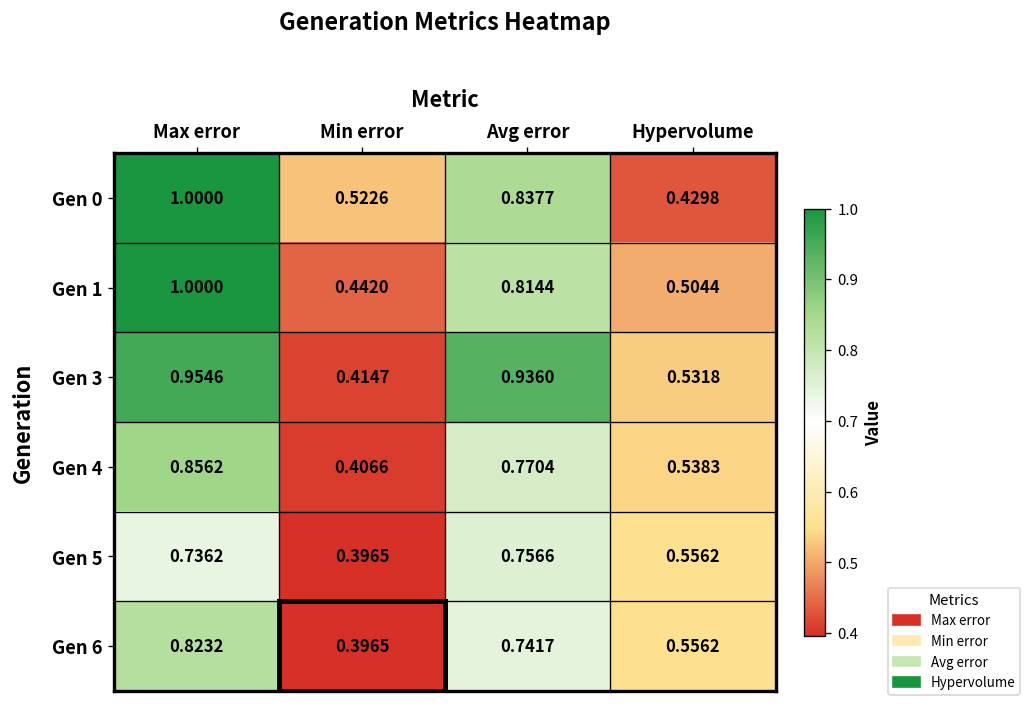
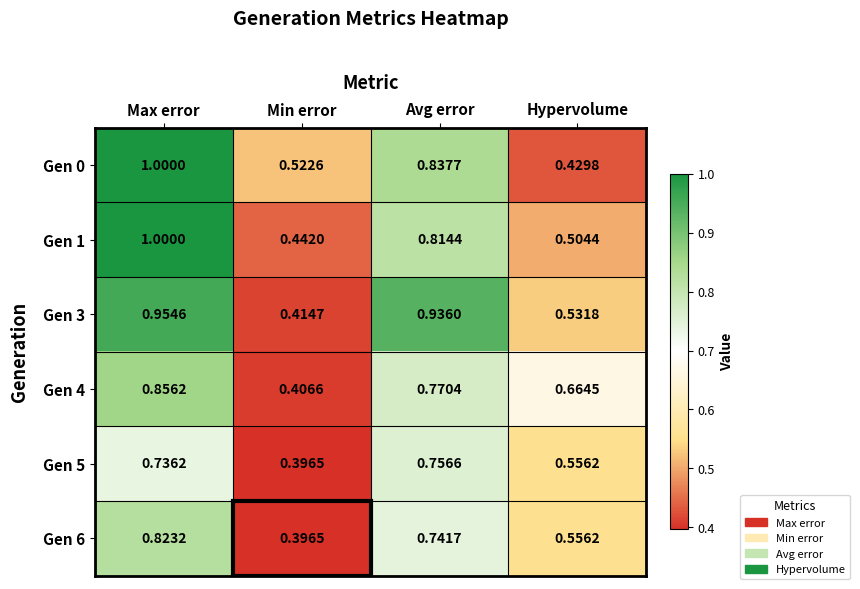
  {
    "Gen 0": {
      "Max error": 1.0000,
      "Min error": 0.5226,
      "Avg error": 0.8377,
      "Hypervolume": 0.4298
    },
    "Gen 1": {
      "Max error": 1.0000,
      "Min error": 0.4420,
      "Avg error": 0.8144,
      "Hypervolume": 0.5044
    },
    "Gen 3": {
      "Max error": 0.9546,
      "Min error": 0.4147,
      "Avg error": 0.9360,
      "Hypervolume": 0.5318
    },
    "Gen 4": {
      "Max error": 0.8562,
      "Min error": 0.4066,
      "Avg error": 0.7704,
-     "Hypervolume": 0.5383
+     "Hypervolume": 0.6645
    },
    "Gen 5": {
      "Max error": 0.7362,
      "Min error": 0.3965,
      "Avg error": 0.7566,
      "Hypervolume": 0.5562
    },
    "Gen 6": {
      "Max error": 0.8232,
      "Min error": 0.3965,
      "Avg error": 0.7417,
      "Hypervolume": 0.5562
    }
  }
